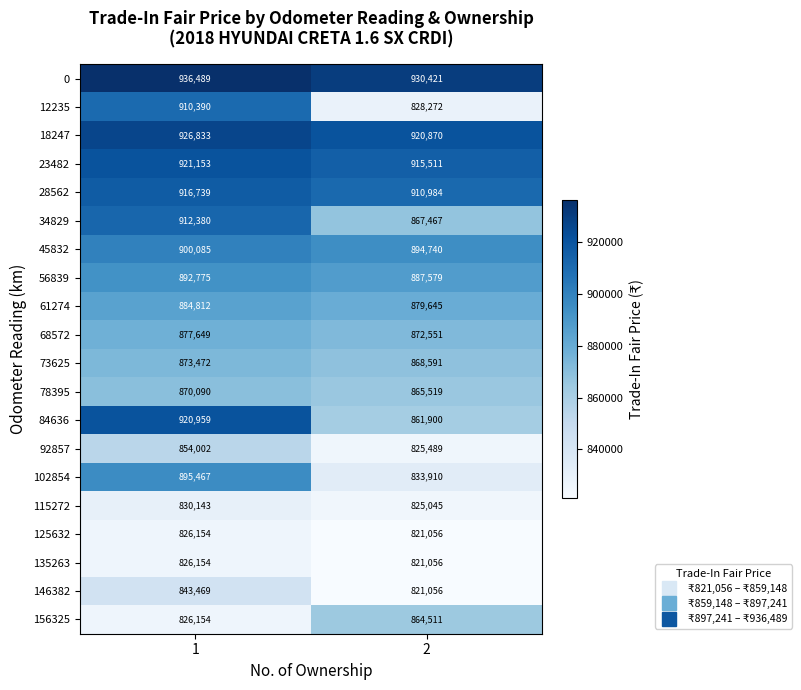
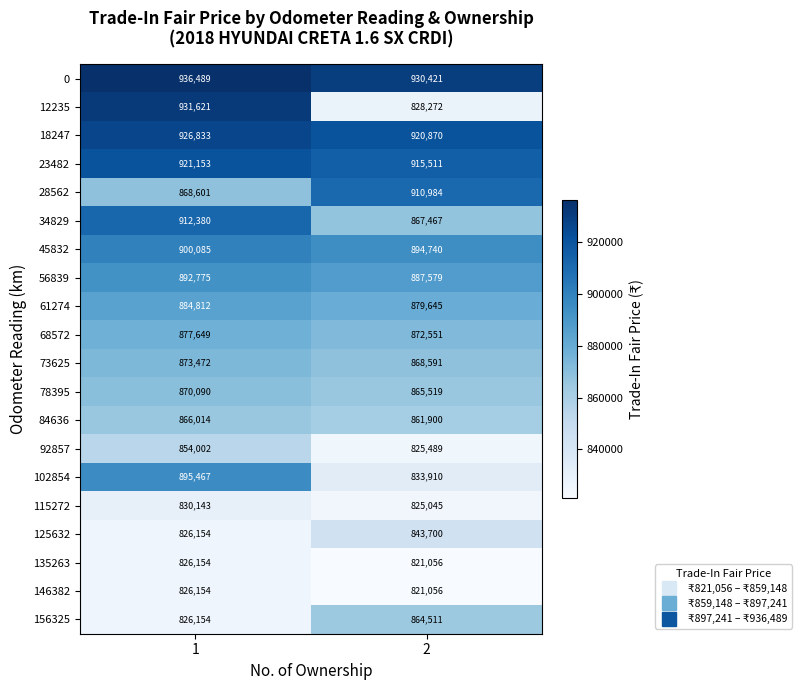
  {
    "0": {
      "1": "936,489",
      "2": "930,421"
    },
    "12235": {
-     "1": "910,390",
+     "1": "931,621",
      "2": "828,272"
    },
    "18247": {
      "1": "926,833",
      "2": "920,870"
    },
    "23482": {
      "1": "921,153",
      "2": "915,511"
    },
    "28562": {
-     "1": "916,739",
+     "1": "868,601",
      "2": "910,984"
    },
    "34829": {
      "1": "912,380",
      "2": "867,467"
    },
    "45832": {
      "1": "900,085",
      "2": "894,740"
    },
    "56839": {
      "1": "892,775",
      "2": "887,579"
    },
    "61274": {
      "1": "884,812",
      "2": "879,645"
    },
    "68572": {
      "1": "877,649",
      "2": "872,551"
    },
    "73625": {
      "1": "873,472",
      "2": "868,591"
    },
    "78395": {
      "1": "870,090",
      "2": "865,519"
    },
    "84636": {
-     "1": "920,959",
+     "1": "866,014",
      "2": "861,900"
    },
    "92857": {
      "1": "854,002",
      "2": "825,489"
    },
    "102854": {
      "1": "895,467",
      "2": "833,910"
    },
    "115272": {
      "1": "830,143",
      "2": "825,045"
    },
    "125632": {
      "1": "826,154",
-     "2": "821,056"
+     "2": "843,700"
    },
    "135263": {
      "1": "826,154",
      "2": "821,056"
    },
    "146382": {
-     "1": "843,469",
+     "1": "826,154",
      "2": "821,056"
    },
    "156325": {
      "1": "826,154",
      "2": "864,511"
    }
  }
